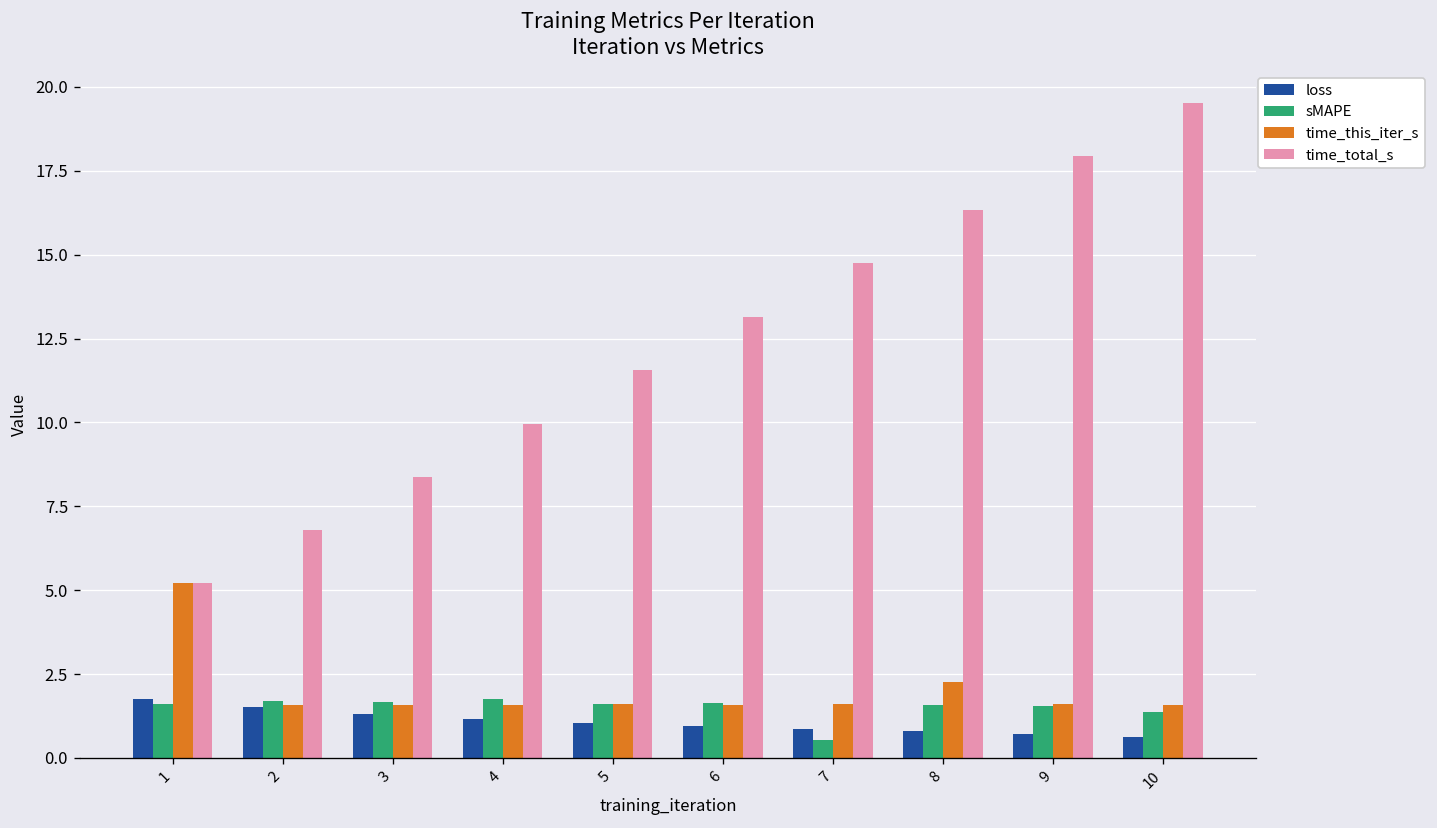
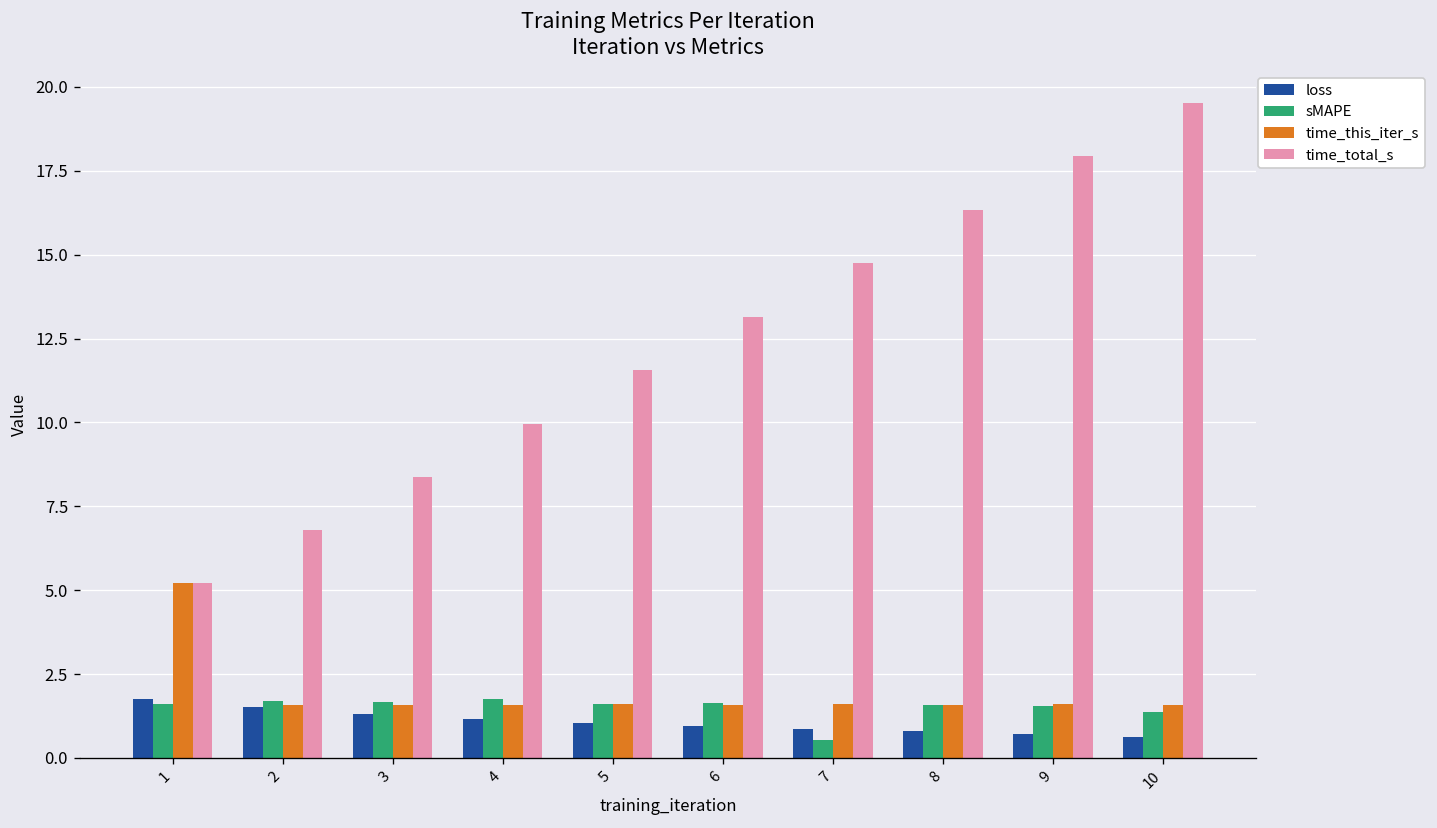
  {
    "loss": {
      "1": 1.8,
      "2": 1.5,
      "3": 1.3,
      "4": 1.2,
      "5": 1.1,
      "6": 1.0,
      "7": 0.9,
      "8": 0.8,
      "9": 0.7,
      "10": 0.6
    },
    "sMAPE": {
      "1": 1.6,
      "2": 1.7,
      "3": 1.7,
      "4": 1.8,
      "5": 1.6,
      "6": 1.6,
      "7": 0.5,
      "8": 1.6,
      "9": 1.6,
      "10": 1.4
    },
    "time_this_iter_s": {
      "1": 5.2,
      "2": 1.6,
      "3": 1.6,
      "4": 1.6,
      "5": 1.6,
      "6": 1.6,
      "7": 1.6,
-     "8": 2.3,
+     "8": 1.6,
      "9": 1.6,
      "10": 1.6
    },
    "time_total_s": {
      "1": 5.2,
      "2": 6.8,
      "3": 8.4,
      "4": 10.0,
      "5": 11.6,
      "6": 13.1,
      "7": 14.8,
      "8": 16.3,
      "9": 17.9,
      "10": 19.5
    }
  }
